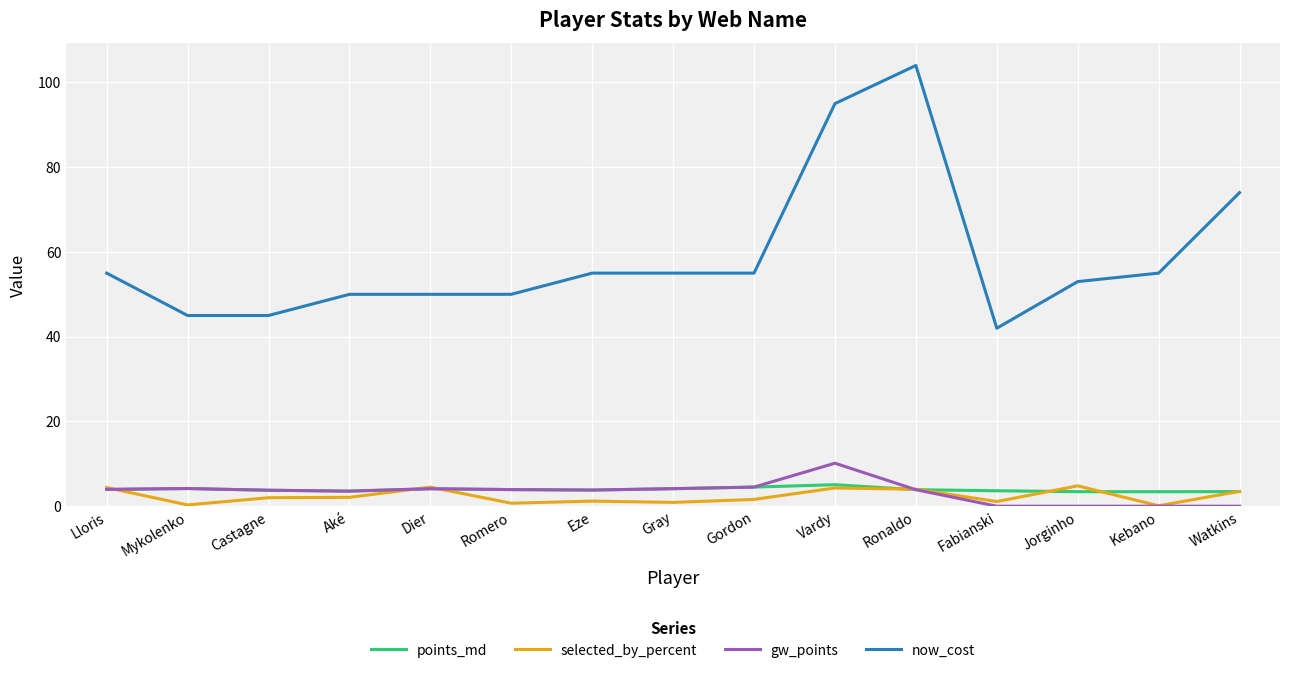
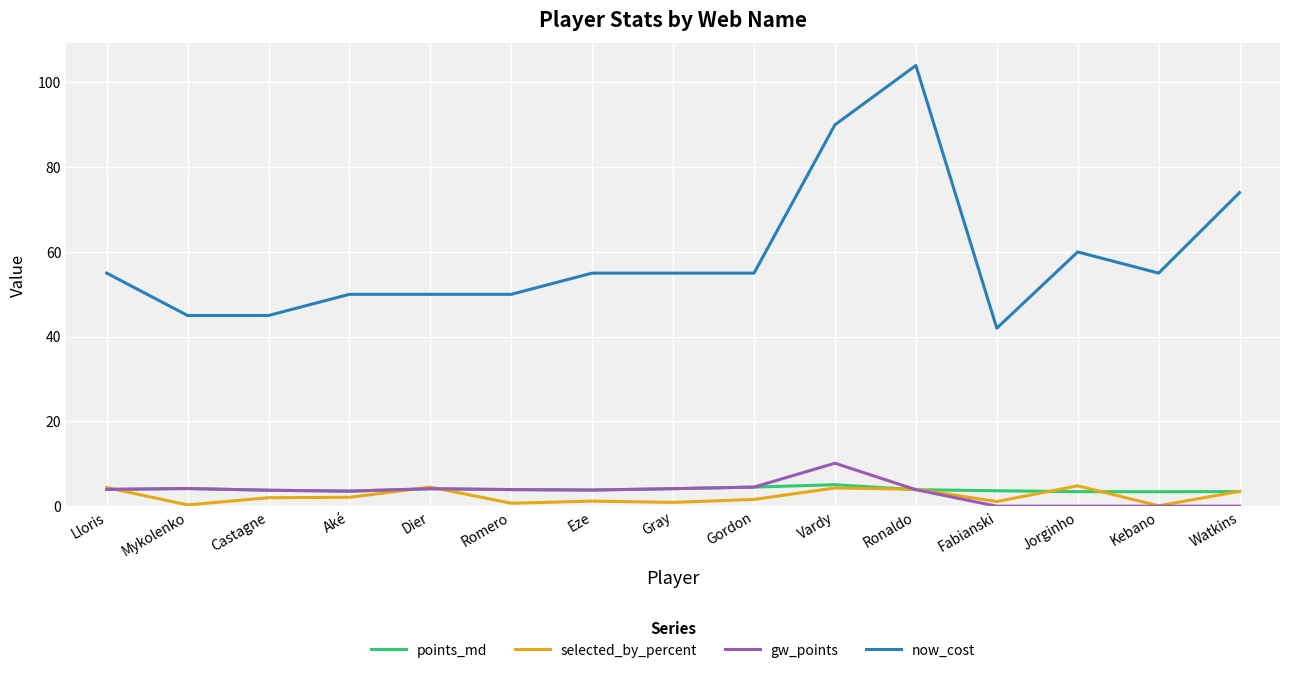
  {
    "points_md": {
      "Vardy": 5,
      "Fabianski": 4,
      "Jorginho": 3,
      "Kebano": 3
    },
    "selected_by_percent": {
      "Mykolenko": 0,
      "Castagne": 2,
      "Aké": 2,
      "Romero": 1,
      "Eze": 1,
      "Gray": 1,
      "Gordon": 2,
      "Vardy": 4,
      "Fabianski": 1,
      "Jorginho": 5
    },
    "gw_points": {
      "Vardy": 10,
      "Fabianski": 0,
      "Jorginho": 0,
      "Watkins": 0
    },
    "now_cost": {
      "Lloris": 55,
      "Mykolenko": 45,
      "Castagne": 45,
      "Aké": 50,
      "Dier": 50,
      "Romero": 50,
      "Eze": 55,
      "Gray": 55,
      "Gordon": 55,
-     "Vardy": 95,
+     "Vardy": 90,
      "Ronaldo": 104,
      "Fabianski": 42,
-     "Jorginho": 53,
+     "Jorginho": 60,
      "Kebano": 55,
      "Watkins": 74
    }
  }
